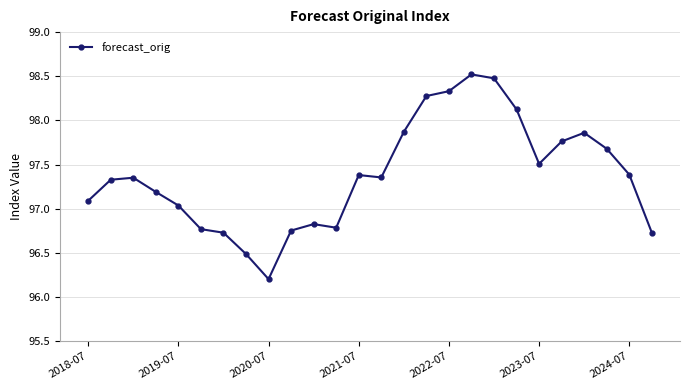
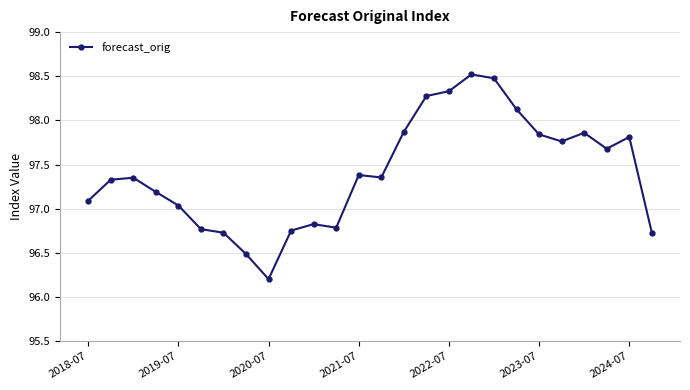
  {
    "2018-07": 97.1,
    "2019-07": 97.0,
    "2020-07": 96.2,
    "2021-07": 97.4,
    "2022-07": 98.3,
-   "2023-07": 97.5,
-   "2024-07": 97.4
+   "2023-07": 97.8,
+   "2024-07": 97.8
  }
